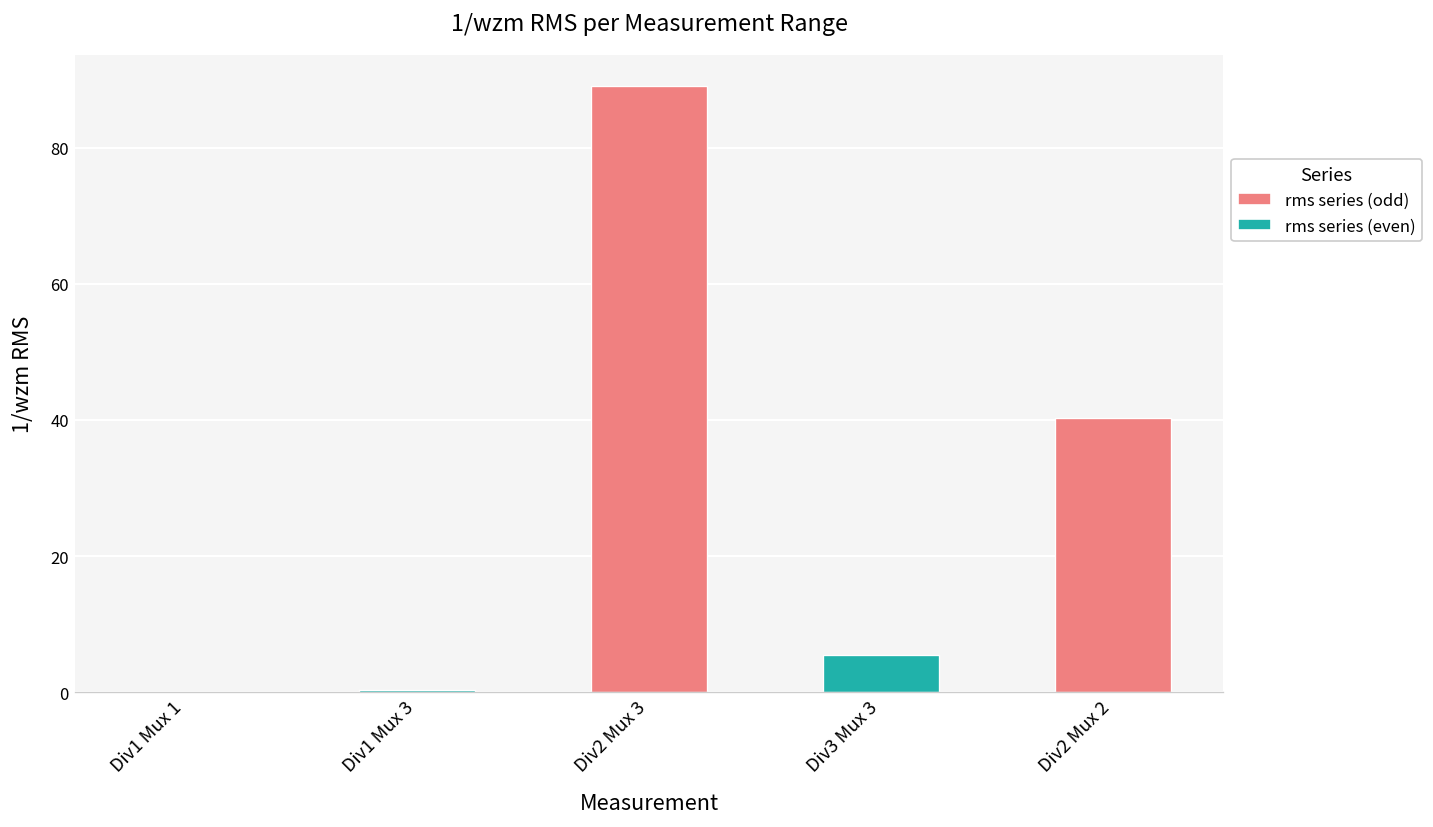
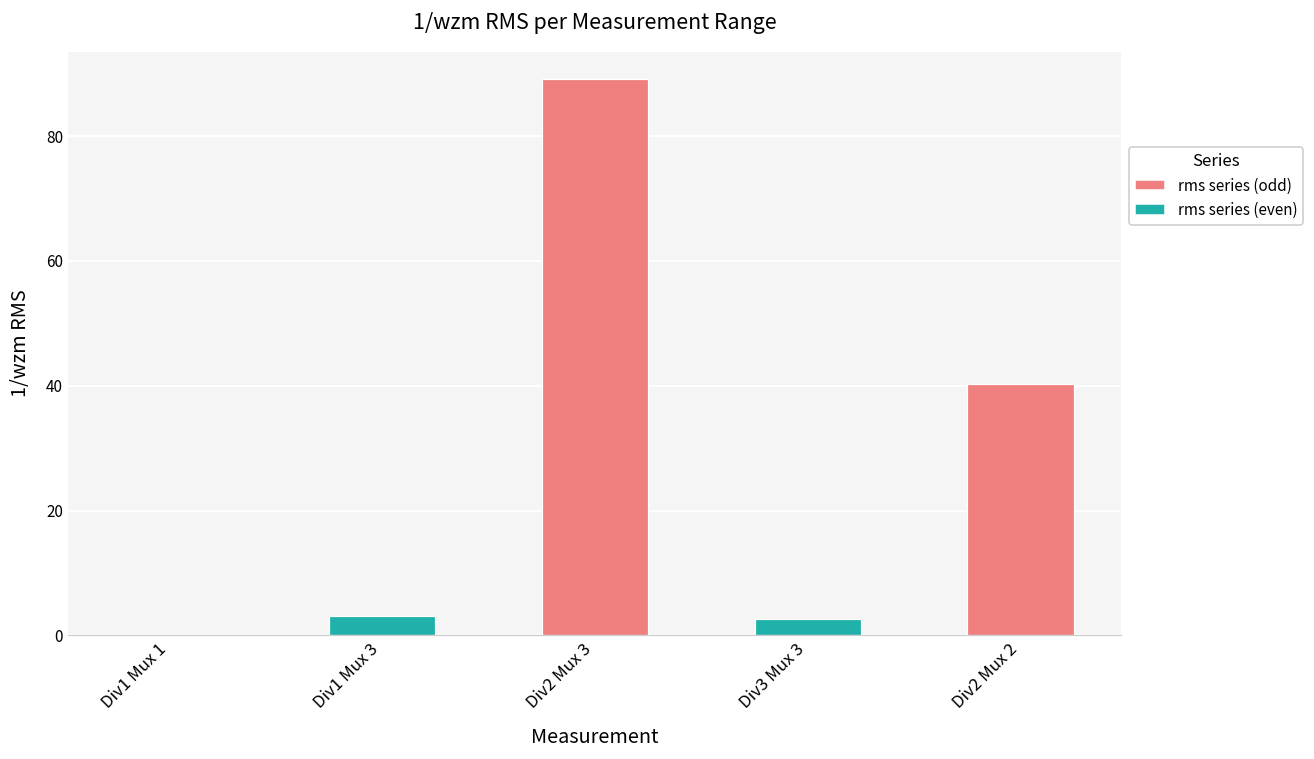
  {
-   "Div1 Mux 3": 0,
+   "Div1 Mux 3": 3,
    "Div2 Mux 3": 89,
-   "Div3 Mux 3": 6,
+   "Div3 Mux 3": 3,
    "Div2 Mux 2": 40
  }
